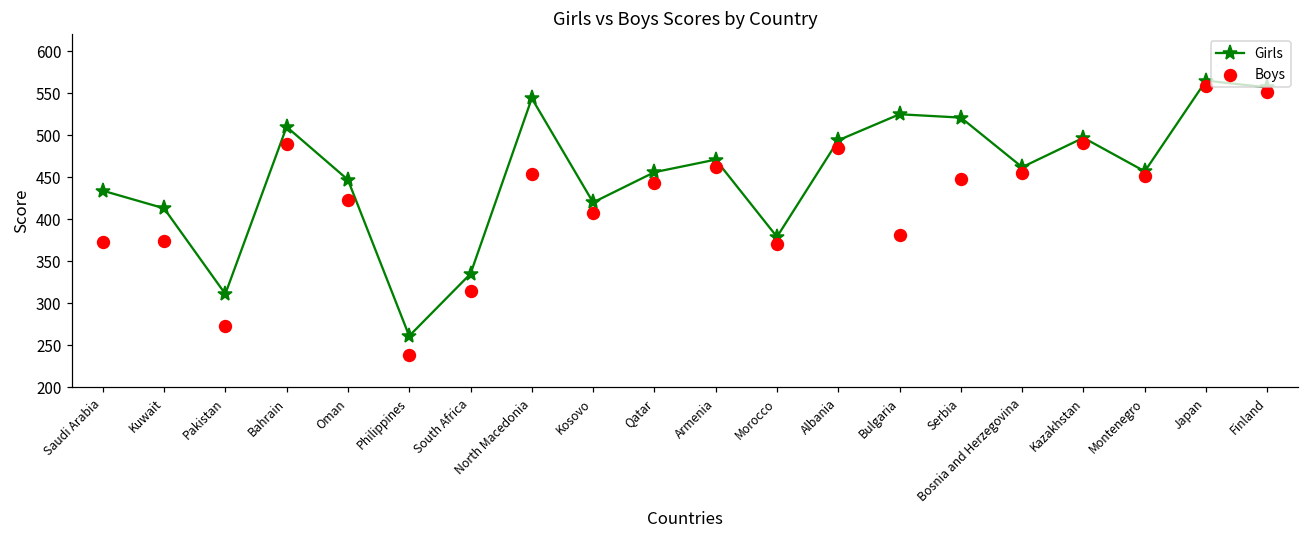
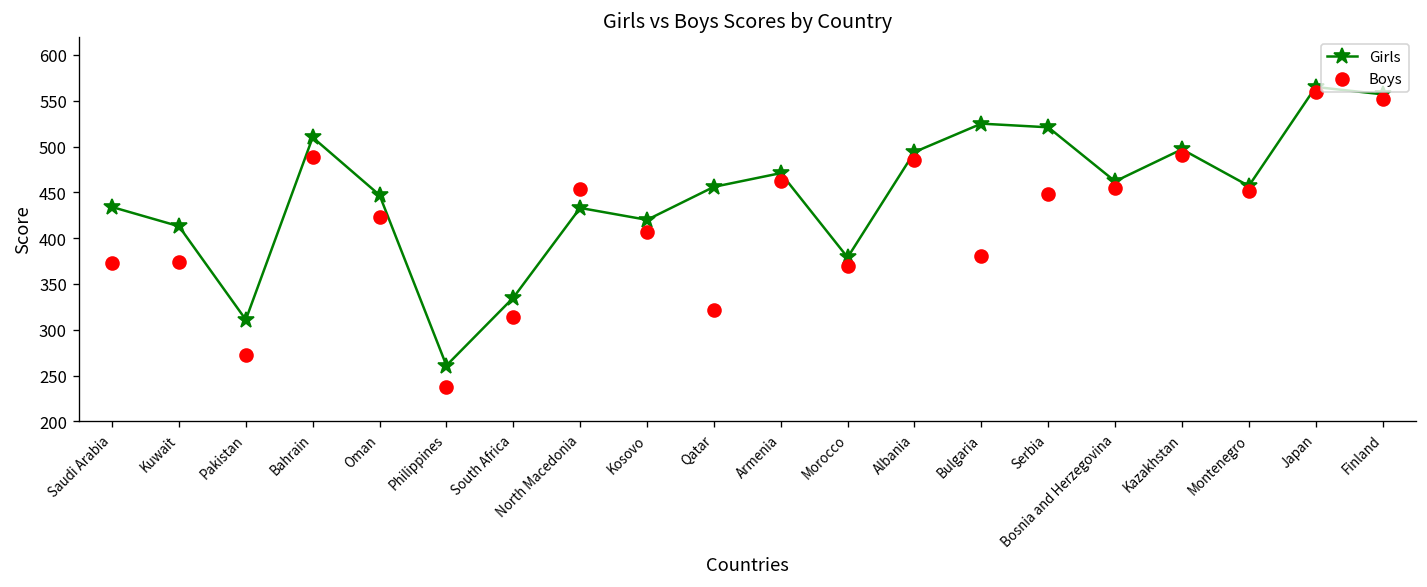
  {
    "Girls": {
      "Saudi Arabia": 430,
      "Kuwait": 410,
      "Pakistan": 310,
      "Bahrain": 510,
      "Oman": 450,
      "Philippines": 260,
      "South Africa": 340,
-     "North Macedonia": 540,
+     "North Macedonia": 430,
      "Kosovo": 420,
      "Qatar": 460,
      "Armenia": 470,
      "Morocco": 380,
      "Albania": 490,
      "Bulgaria": 530,
      "Serbia": 520,
      "Bosnia and Herzegovina": 460,
      "Kazakhstan": 500,
      "Montenegro": 460,
      "Japan": 570
    },
    "Boys": {
-     "Qatar": 440
+     "Qatar": 320
    }
  }
